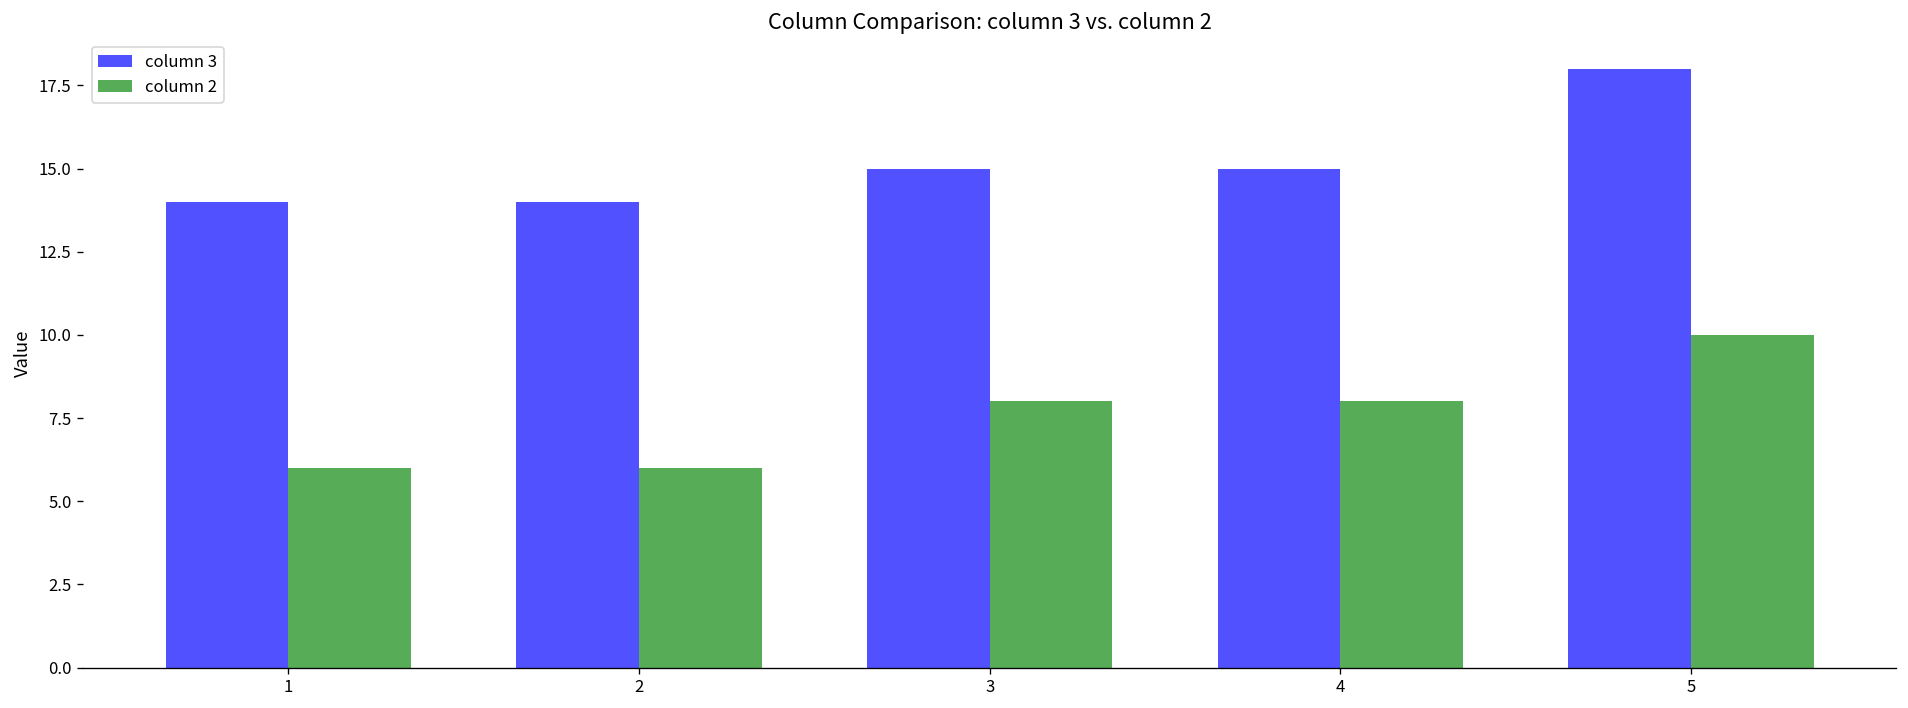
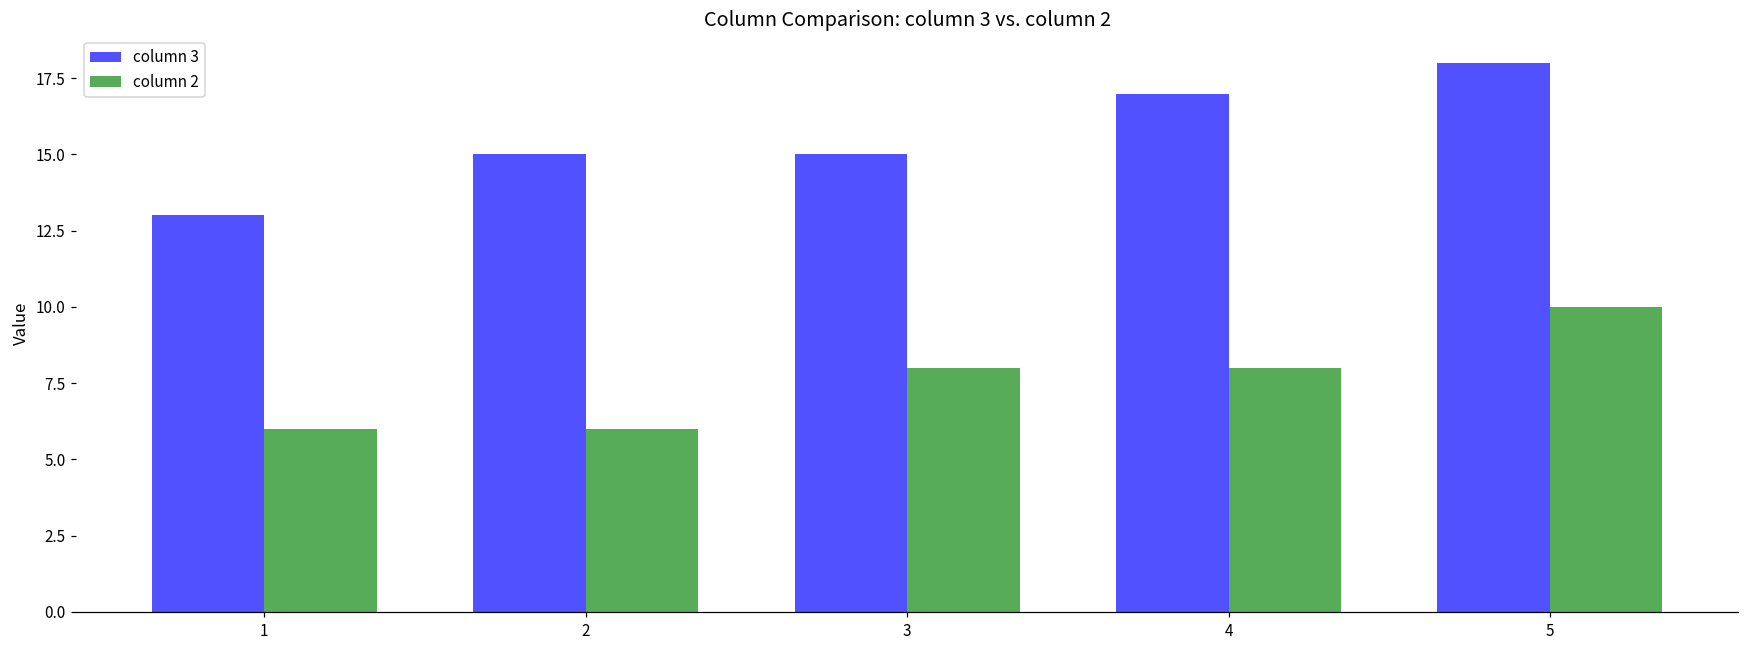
  {
    "column 3": {
-     "1": 14,
-     "2": 14,
+     "1": 13,
+     "2": 15,
      "3": 15,
-     "4": 15,
+     "4": 17,
      "5": 18
    },
    "column 2": {
      "1": 6,
      "2": 6,
      "3": 8,
      "4": 8,
      "5": 10
    }
  }
